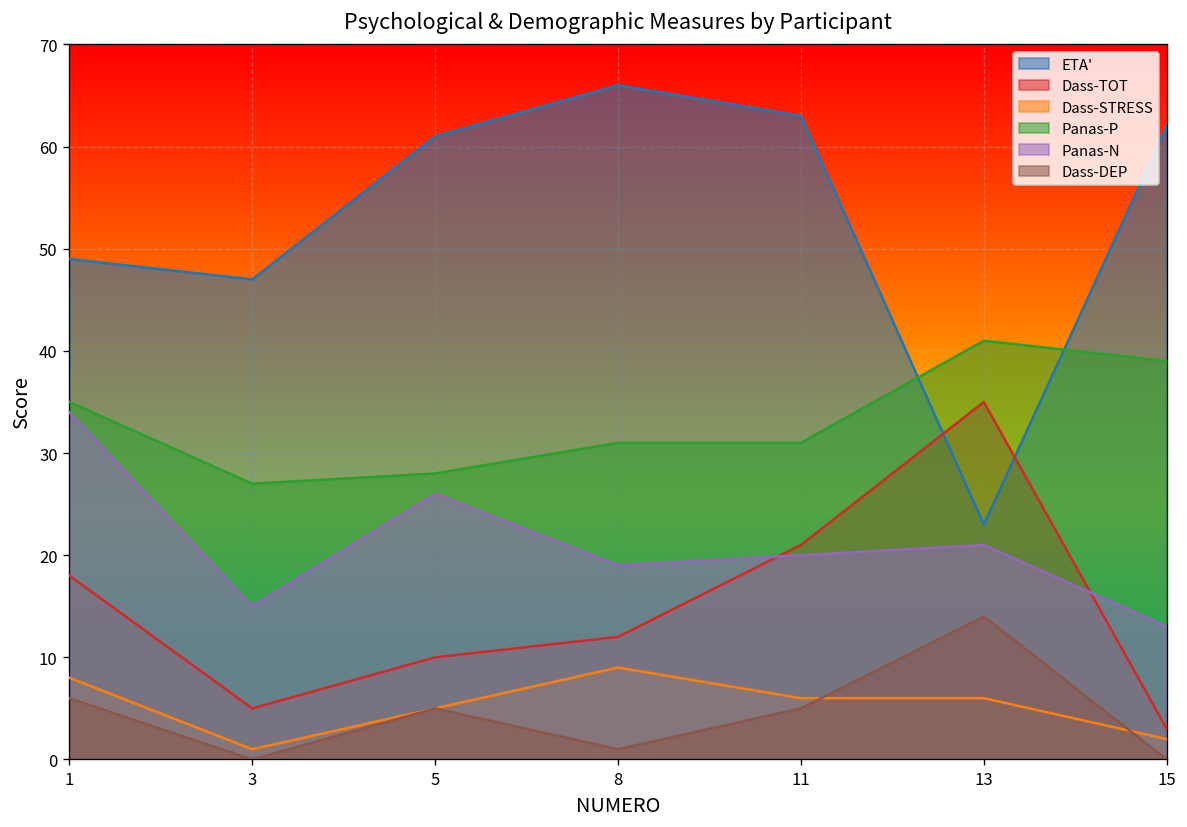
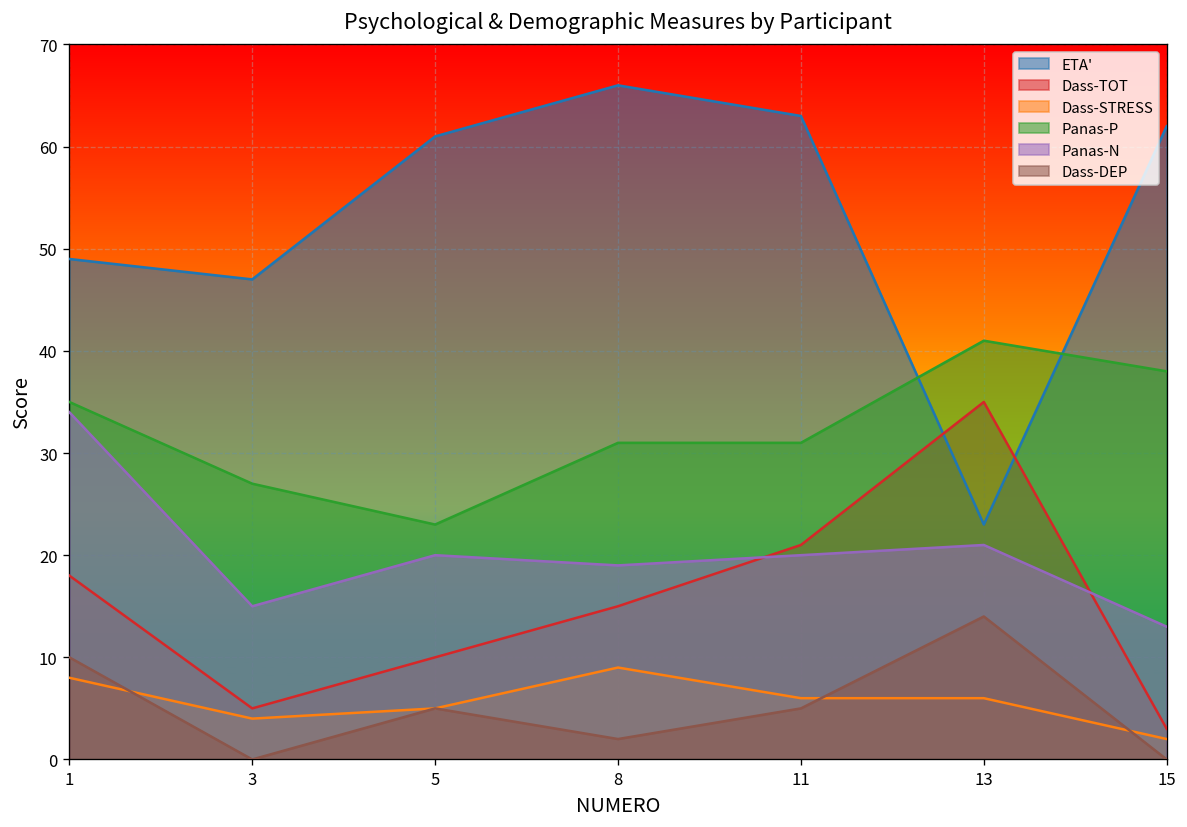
  {
    "ETA'": {
      "1": 49,
      "3": 47,
      "5": 61,
      "8": 66,
      "11": 63,
      "13": 23,
      "15": 62
    },
    "Dass-TOT": {
      "1": 18,
      "3": 5,
      "5": 10,
-     "8": 12,
+     "8": 15,
      "11": 21,
      "13": 35,
      "15": 3
    },
    "Dass-STRESS": {
      "1": 8,
-     "3": 1,
+     "3": 4,
      "8": 9,
      "11": 6,
      "13": 6,
      "15": 2
    },
    "Panas-P": {
      "1": 35,
      "3": 27,
-     "5": 28,
+     "5": 23,
      "8": 31,
      "11": 31,
      "13": 41,
-     "15": 39
+     "15": 38
    },
    "Panas-N": {
      "1": 34,
      "3": 15,
-     "5": 26,
+     "5": 20,
      "8": 19,
      "11": 20,
      "13": 21,
      "15": 13
    },
    "Dass-DEP": {
-     "1": 6,
+     "1": 10,
      "3": 0,
-     "8": 1,
+     "8": 2,
      "11": 5,
      "13": 14,
      "15": 0
    }
  }
